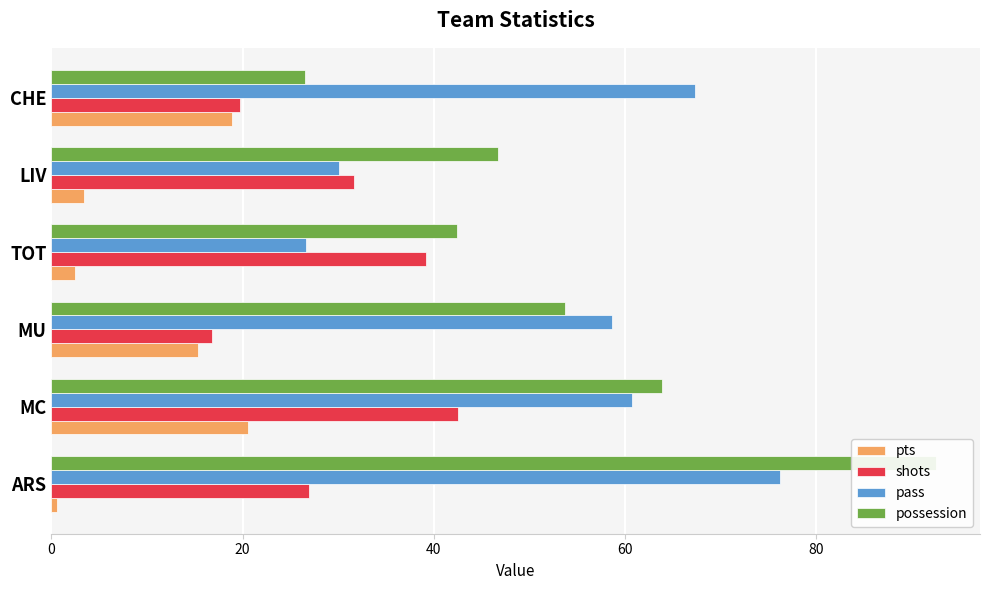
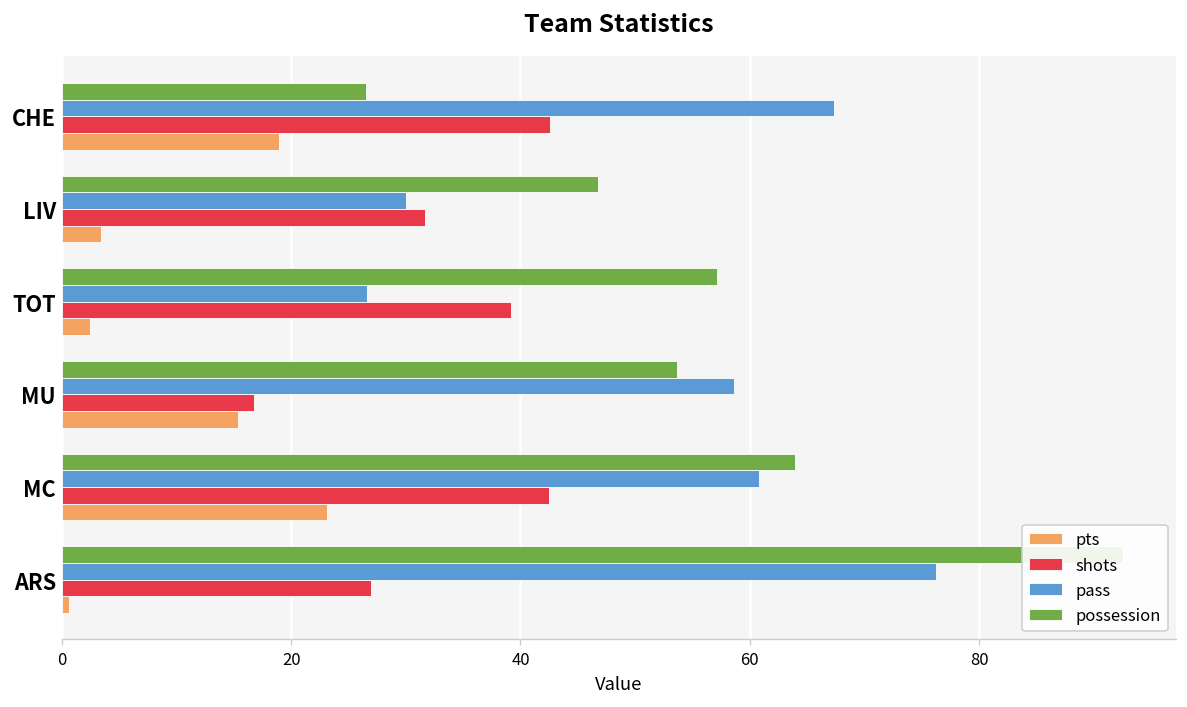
  {
    "pts": {
      "CHE": 19,
      "LIV": 3,
      "TOT": 2,
      "MU": 15,
-     "MC": 21,
+     "MC": 23,
      "ARS": 1
    },
    "shots": {
-     "CHE": 20,
+     "CHE": 43,
      "LIV": 32,
      "TOT": 39,
      "MU": 17,
      "MC": 43,
      "ARS": 27
    },
    "pass": {
      "CHE": 67,
      "LIV": 30,
      "TOT": 27,
      "MU": 59,
      "MC": 61,
      "ARS": 76
    },
    "possession": {
      "CHE": 27,
      "LIV": 47,
-     "TOT": 42,
+     "TOT": 57,
      "MU": 54,
      "MC": 64
    }
  }
